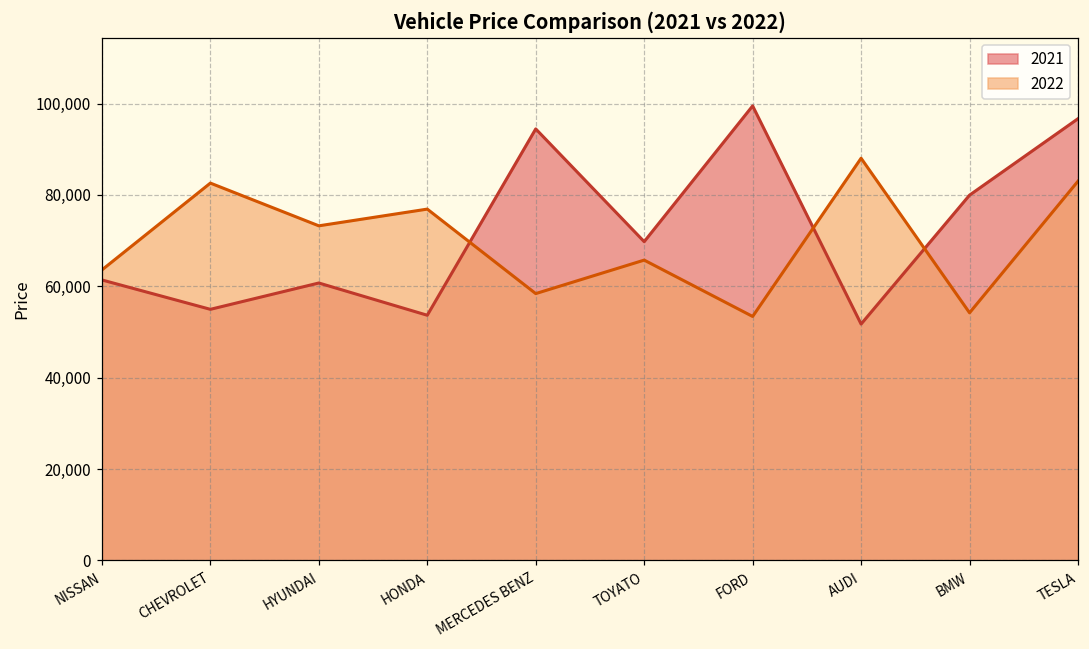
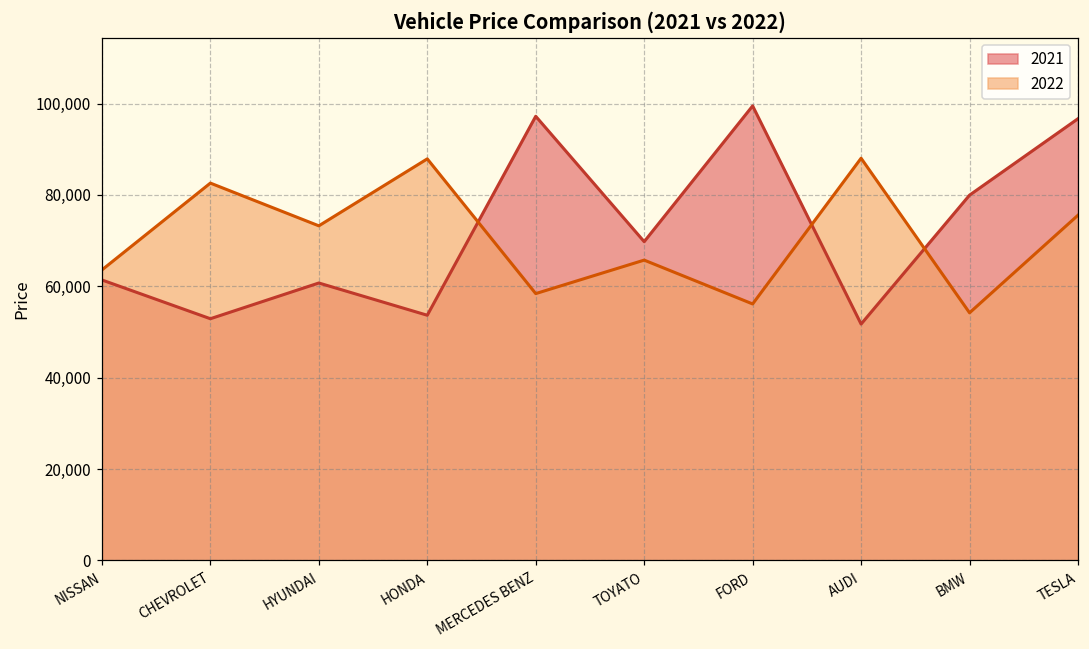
  {
    "2021": {
      "NISSAN": "61,000",
-     "CHEVROLET": "55,000",
+     "CHEVROLET": "53,000",
      "HYUNDAI": "61,000",
      "HONDA": "54,000",
-     "MERCEDES BENZ": "94,000",
+     "MERCEDES BENZ": "97,000",
      "TOYATO": "70,000",
      "FORD": "99,000",
      "AUDI": "52,000",
      "BMW": "80,000",
      "TESLA": "97,000"
    },
    "2022": {
      "NISSAN": "64,000",
      "CHEVROLET": "83,000",
      "HYUNDAI": "73,000",
-     "HONDA": "77,000",
+     "HONDA": "88,000",
      "MERCEDES BENZ": "58,000",
      "TOYATO": "66,000",
-     "FORD": "53,000",
+     "FORD": "56,000",
      "AUDI": "88,000",
      "BMW": "54,000",
-     "TESLA": "83,000"
+     "TESLA": "76,000"
    }
  }
